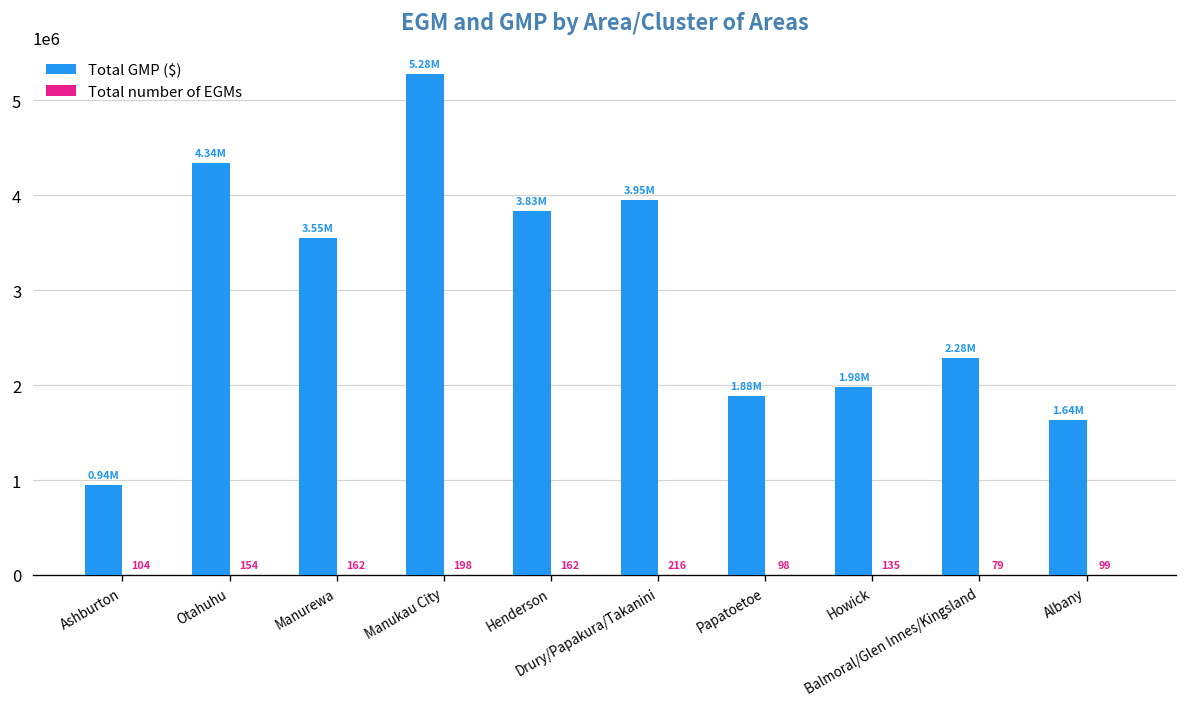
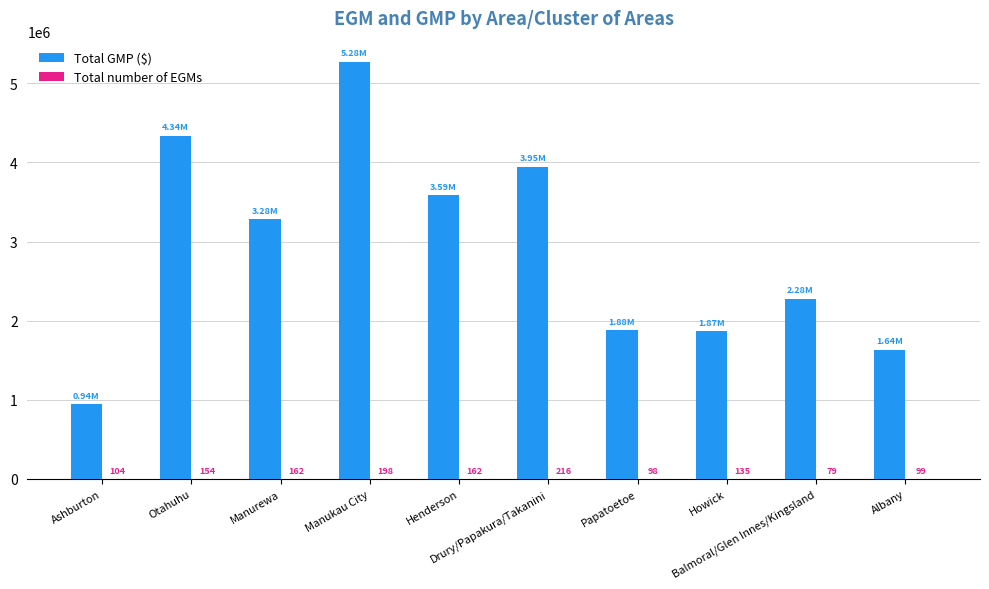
  {
    "Total GMP ($)": {
      "Ashburton": "0.94M",
      "Otahuhu": "4.34M",
-     "Manurewa": "3.55M",
+     "Manurewa": "3.28M",
      "Manukau City": "5.28M",
-     "Henderson": "3.83M",
+     "Henderson": "3.59M",
      "Drury/Papakura/Takanini": "3.95M",
      "Papatoetoe": "1.88M",
-     "Howick": "1.98M",
+     "Howick": "1.87M",
      "Balmoral/Glen Innes/Kingsland": "2.28M",
      "Albany": "1.64M"
    },
    "Total number of EGMs": {
      "Ashburton": "104",
      "Otahuhu": "154",
      "Manurewa": "162",
      "Manukau City": "198",
      "Henderson": "162",
      "Drury/Papakura/Takanini": "216",
      "Papatoetoe": "98",
      "Howick": "135",
      "Balmoral/Glen Innes/Kingsland": "79",
      "Albany": "99"
    }
  }
